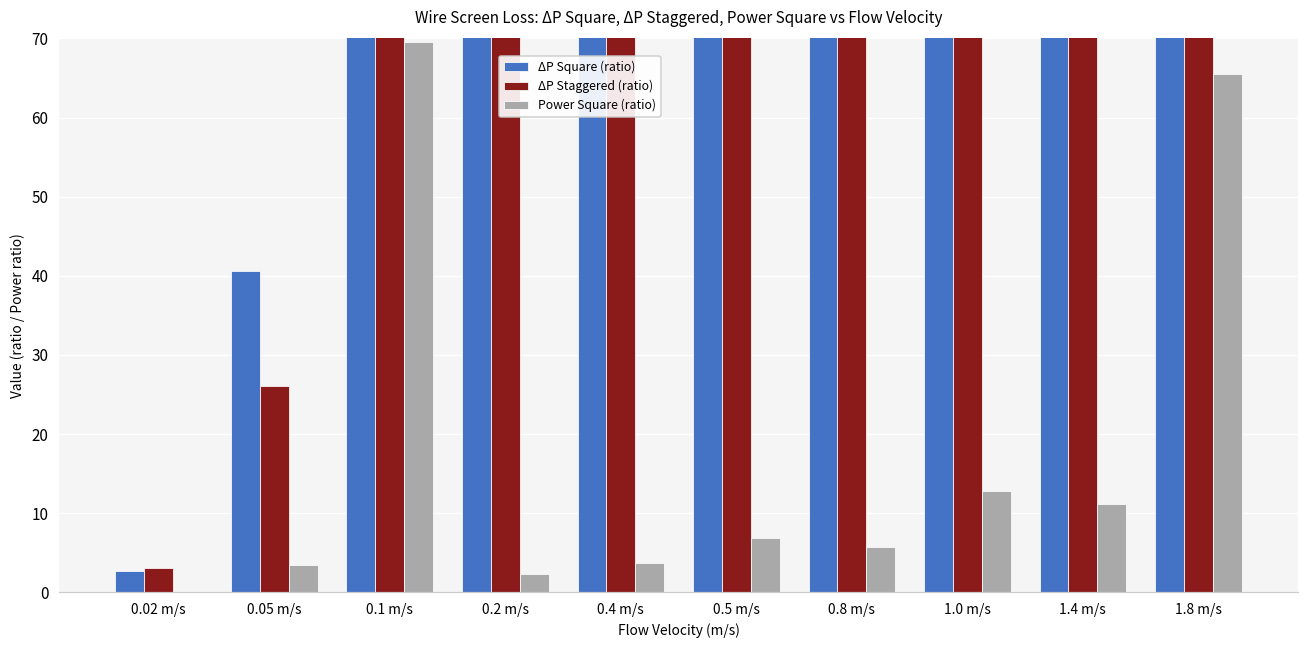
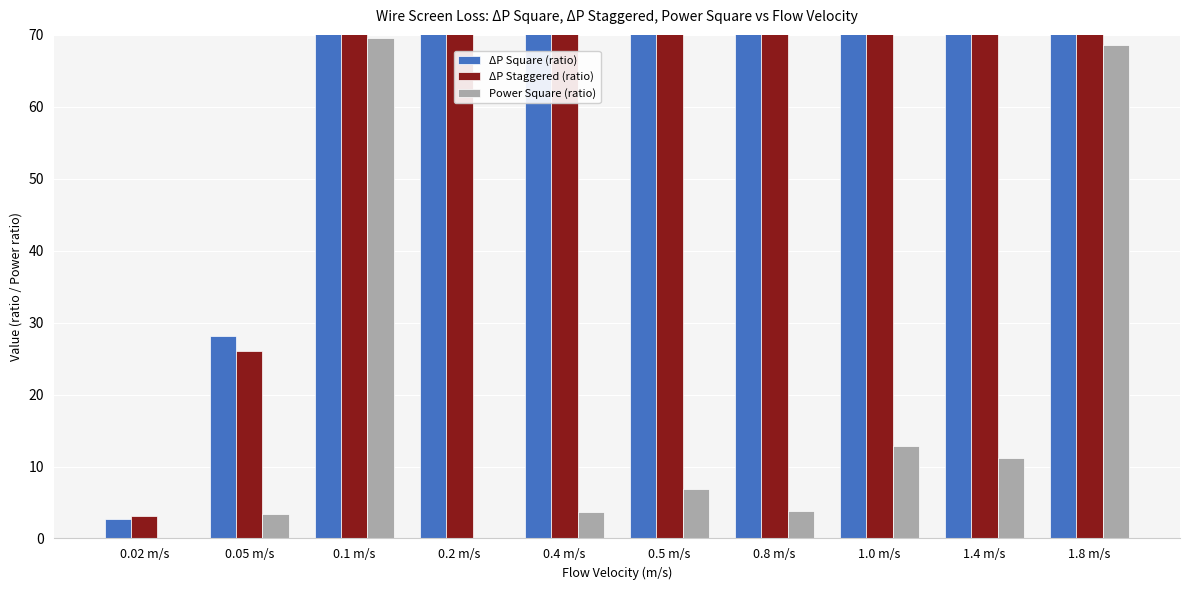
  {
    "ΔP Square (ratio)": {
      "0.02 m/s": 3,
-     "0.05 m/s": 41
+     "0.05 m/s": 28
    },
    "ΔP Staggered (ratio)": {
      "0.02 m/s": 3,
      "0.05 m/s": 26
    },
    "Power Square (ratio)": {
      "0.05 m/s": 3,
      "0.1 m/s": 70,
-     "0.2 m/s": 2,
+     "0.2 m/s": 0,
      "0.4 m/s": 4,
      "0.5 m/s": 7,
-     "0.8 m/s": 6,
+     "0.8 m/s": 4,
      "1.0 m/s": 13,
      "1.4 m/s": 11,
-     "1.8 m/s": 66
+     "1.8 m/s": 69
    }
  }
